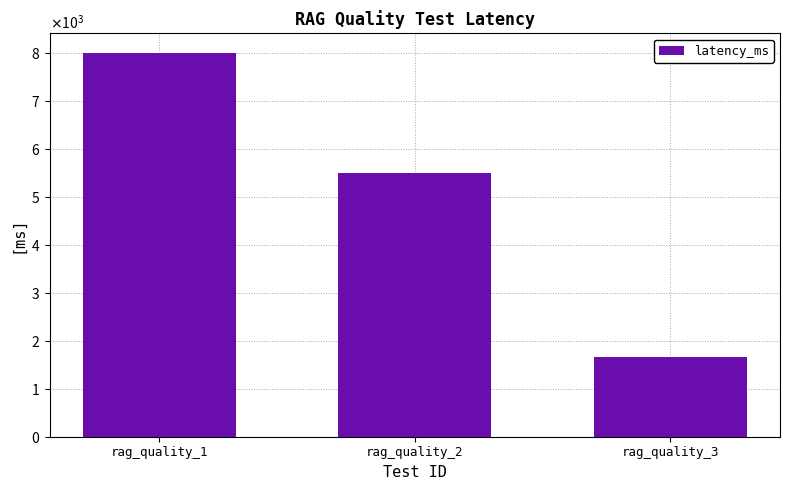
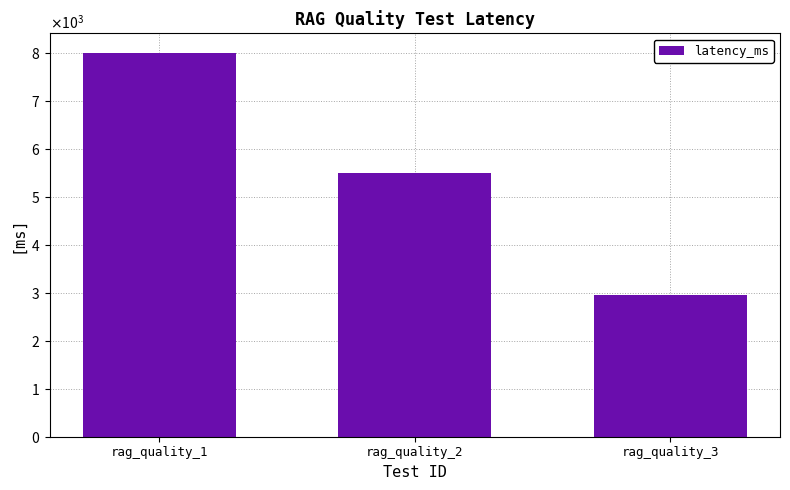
  {
    "rag_quality_1": 8000,
    "rag_quality_2": 5500,
-   "rag_quality_3": 1700
+   "rag_quality_3": 3000
  }
